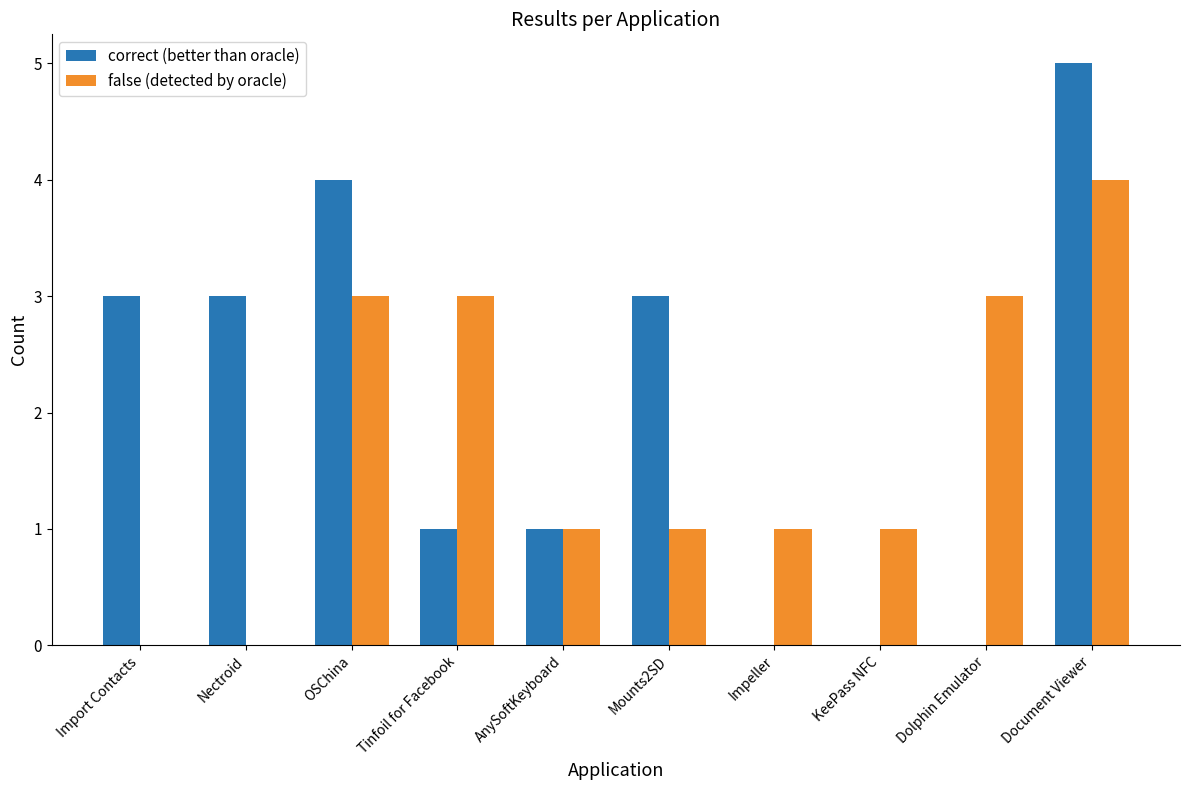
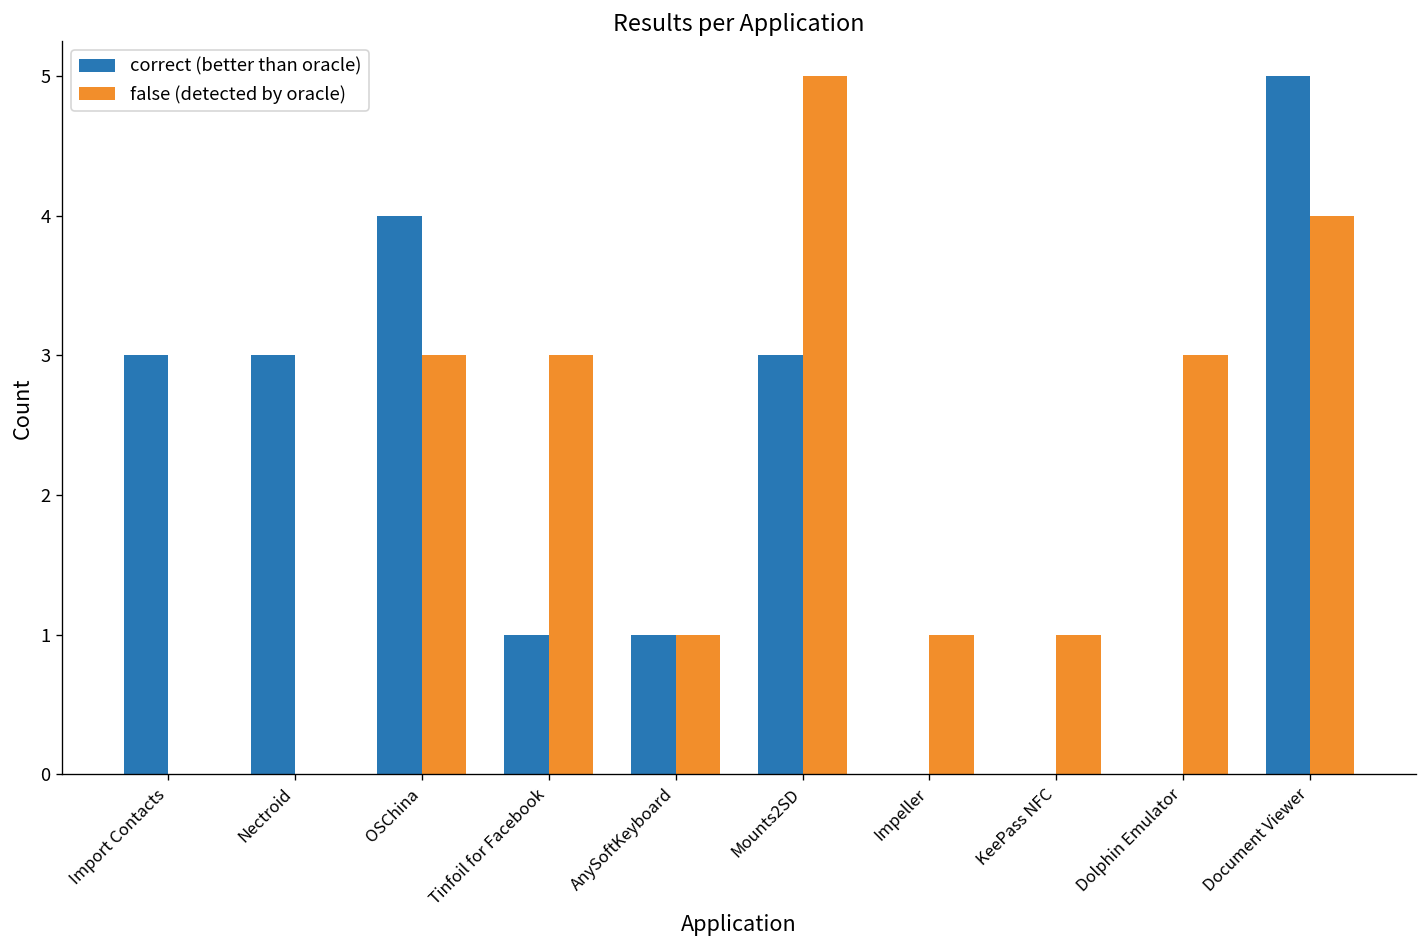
  {
    "correct (better than oracle)": {
      "Import Contacts": 3,
      "Nectroid": 3,
      "OSChina": 4,
      "Tinfoil for Facebook": 1,
      "AnySoftKeyboard": 1,
      "Mounts2SD": 3,
      "Impeller": 0,
      "KeePass NFC": 0,
      "Dolphin Emulator": 0,
      "Document Viewer": 5
    },
    "false (detected by oracle)": {
      "Import Contacts": 0,
      "Nectroid": 0,
      "OSChina": 3,
      "Tinfoil for Facebook": 3,
      "AnySoftKeyboard": 1,
-     "Mounts2SD": 1,
+     "Mounts2SD": 5,
      "Impeller": 1,
      "KeePass NFC": 1,
      "Dolphin Emulator": 3,
      "Document Viewer": 4
    }
  }
